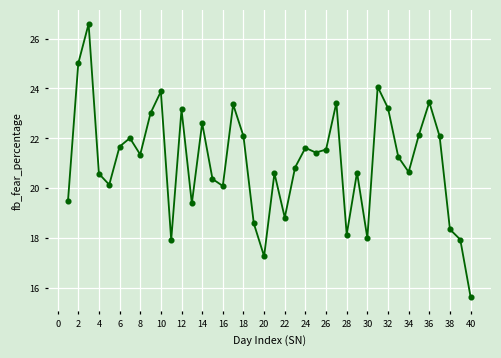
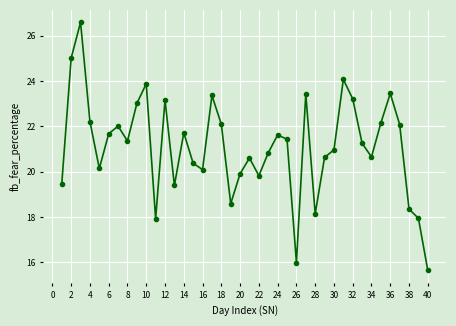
  {
    "2": 25.0,
-   "4": 20.6,
+   "4": 22.2,
    "6": 21.7,
    "8": 21.4,
    "10": 23.9,
    "12": 23.2,
-   "14": 22.6,
+   "14": 21.7,
    "16": 20.1,
    "18": 22.1,
-   "20": 17.3,
-   "22": 18.8,
+   "20": 19.9,
+   "22": 19.8,
    "24": 21.6,
-   "26": 21.6,
+   "26": 16.0,
    "28": 18.1,
-   "30": 18.0,
+   "30": 21.0,
    "32": 23.2,
    "34": 20.7,
    "36": 23.5,
    "38": 18.4,
    "40": 15.6
  }
